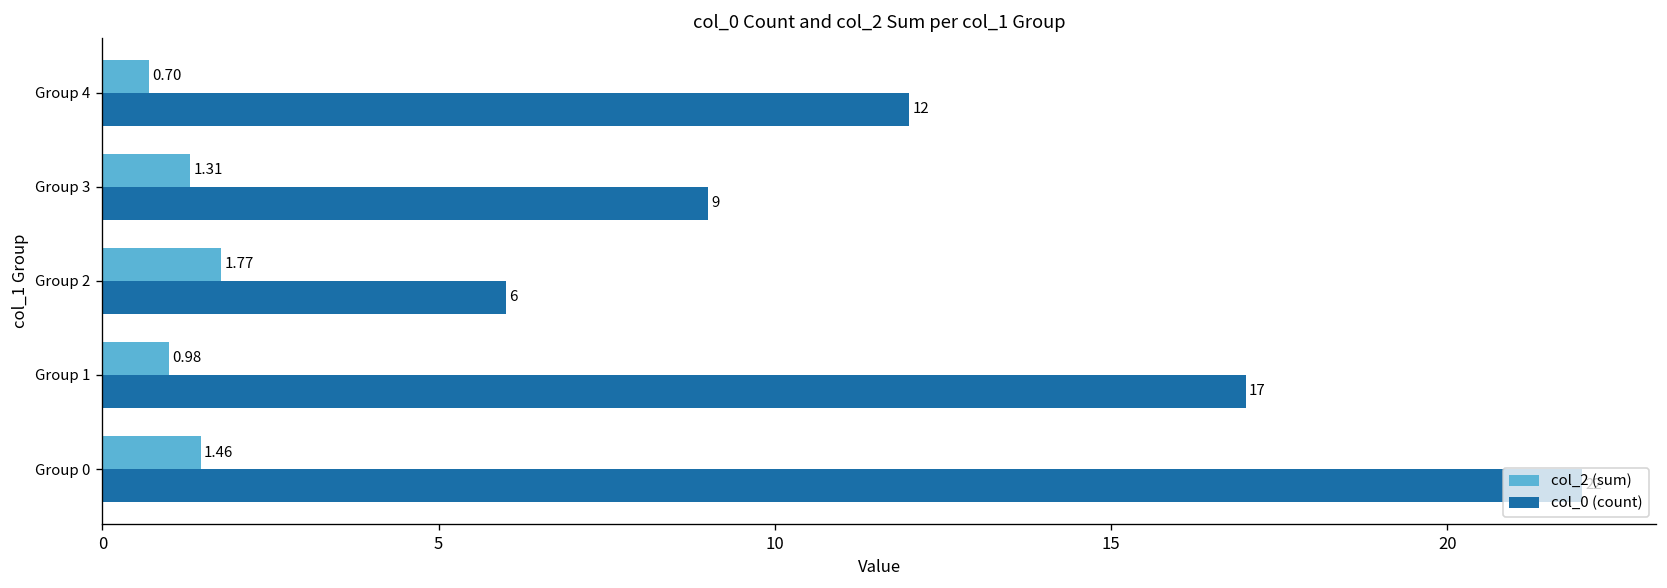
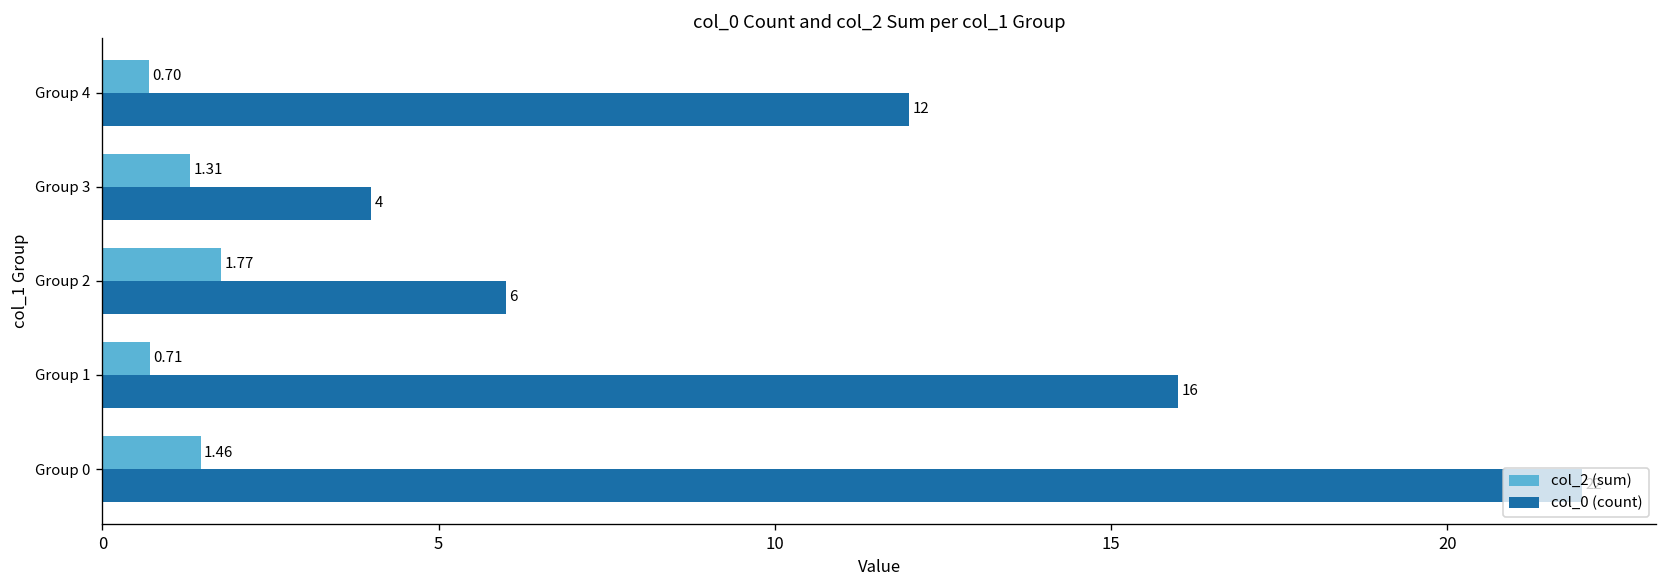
  {
    "col_2 (sum)": {
      "Group 4": 0.70,
      "Group 3": 1.31,
      "Group 2": 1.77,
-     "Group 1": 0.98,
+     "Group 1": 0.71,
      "Group 0": 1.46
    },
    "col_0 (count)": {
      "Group 4": 12,
-     "Group 3": 9,
+     "Group 3": 4,
      "Group 2": 6,
-     "Group 1": 17
+     "Group 1": 16
    }
  }
